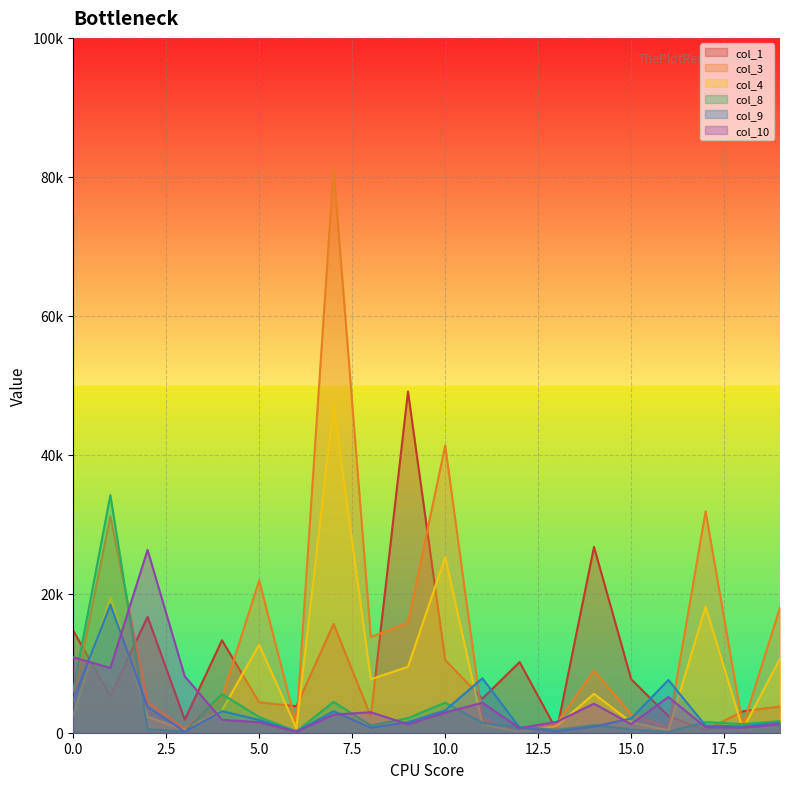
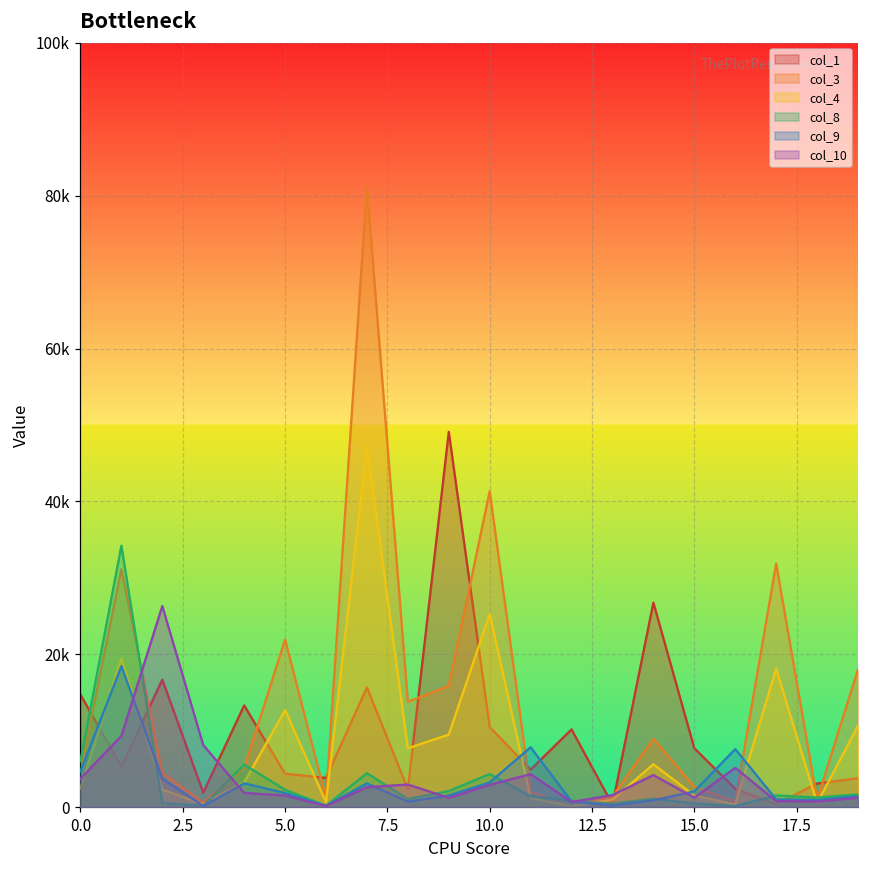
  {
    "col_10": {
-     "0.0": 11000
+     "0.0": 4000
    }
  }
